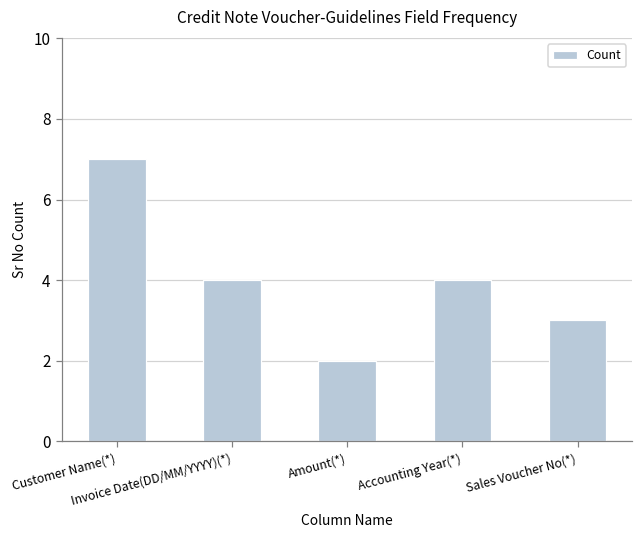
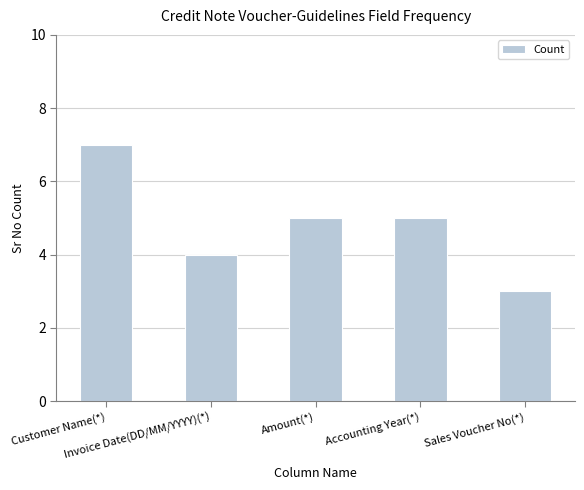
  {
    "Customer Name(*)": 7,
    "Invoice Date(DD/MM/YYYY)(*)": 4,
-   "Amount(*)": 2,
-   "Accounting Year(*)": 4,
+   "Amount(*)": 5,
+   "Accounting Year(*)": 5,
    "Sales Voucher No(*)": 3
  }
